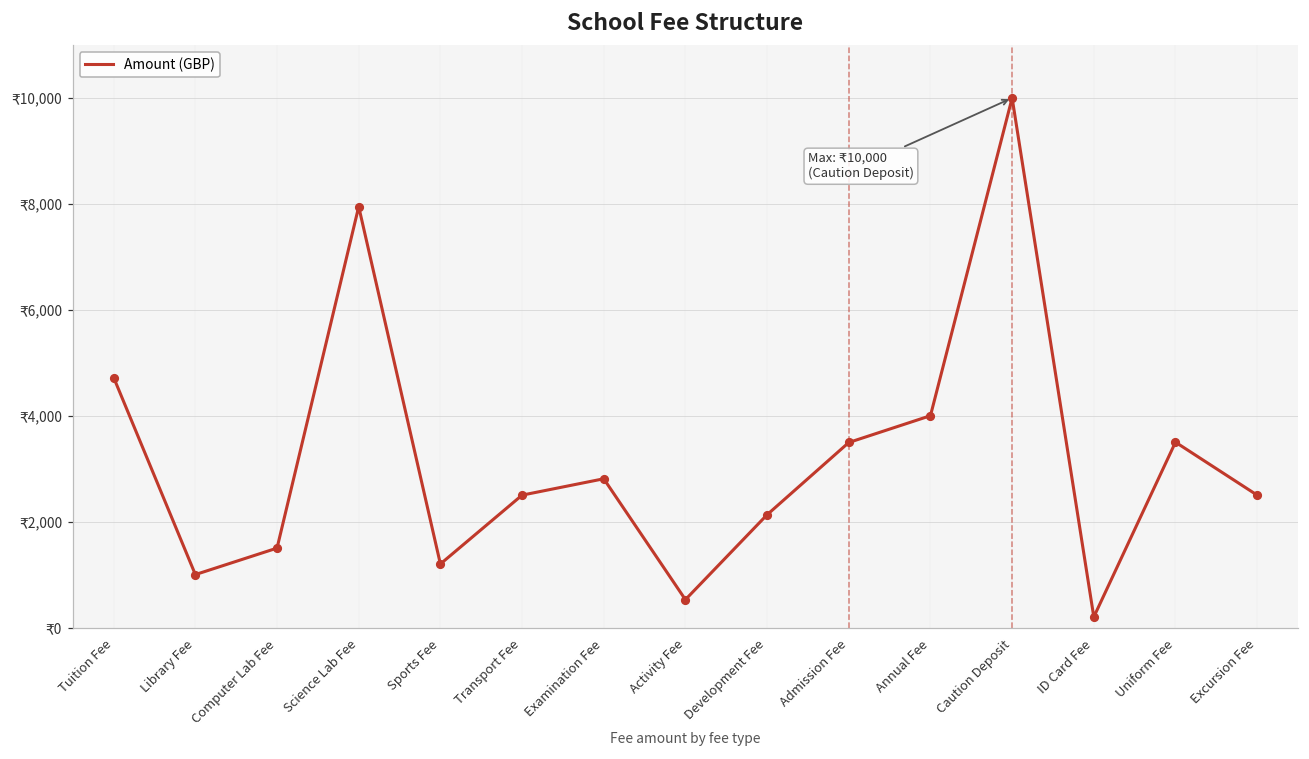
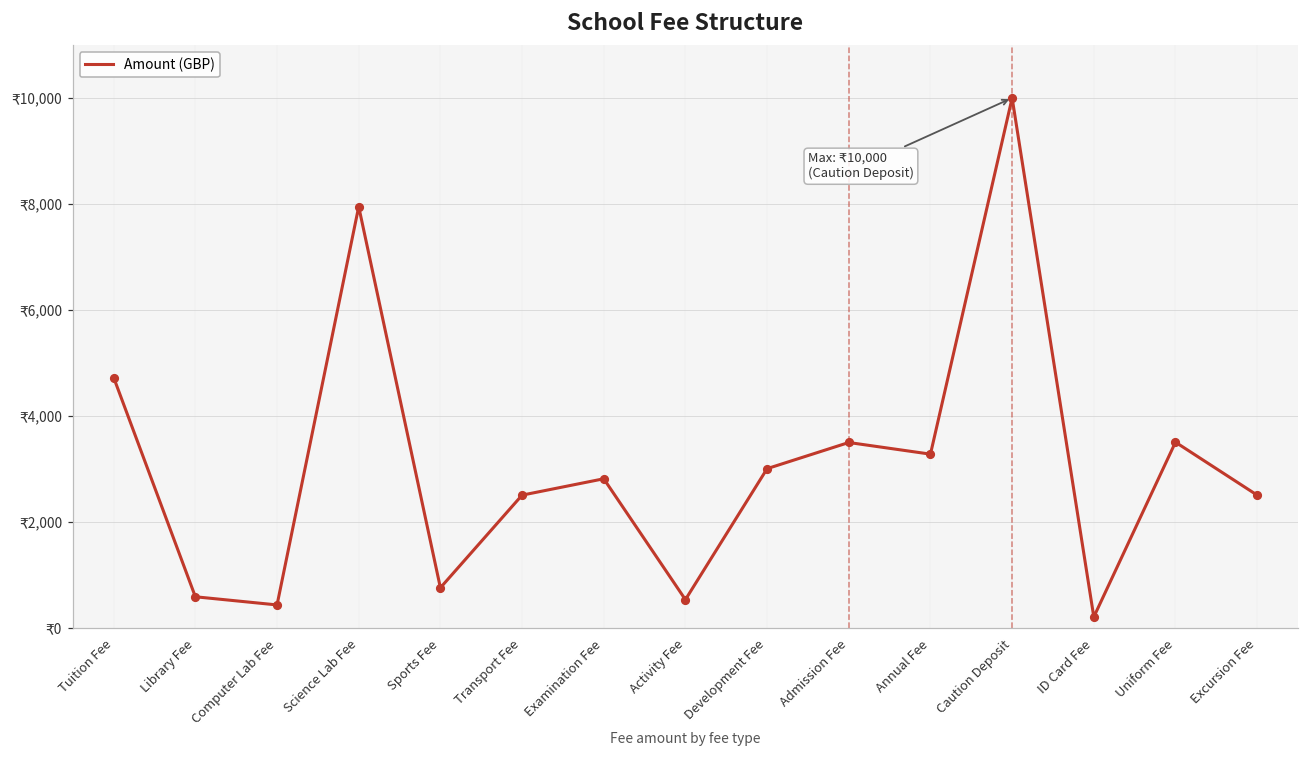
  {
    "Tuition Fee": "₹4,700",
-   "Library Fee": "₹1,000",
-   "Computer Lab Fee": "₹1,500",
+   "Library Fee": "₹600",
+   "Computer Lab Fee": "₹400",
    "Science Lab Fee": "₹7,900",
-   "Sports Fee": "₹1,200",
+   "Sports Fee": "₹800",
    "Transport Fee": "₹2,500",
    "Examination Fee": "₹2,800",
    "Activity Fee": "₹500",
-   "Development Fee": "₹2,100",
+   "Development Fee": "₹3,000",
    "Admission Fee": "₹3,500",
-   "Annual Fee": "₹4,000",
+   "Annual Fee": "₹3,300",
    "ID Card Fee": "₹200",
    "Uniform Fee": "₹3,500",
    "Excursion Fee": "₹2,500"
  }
